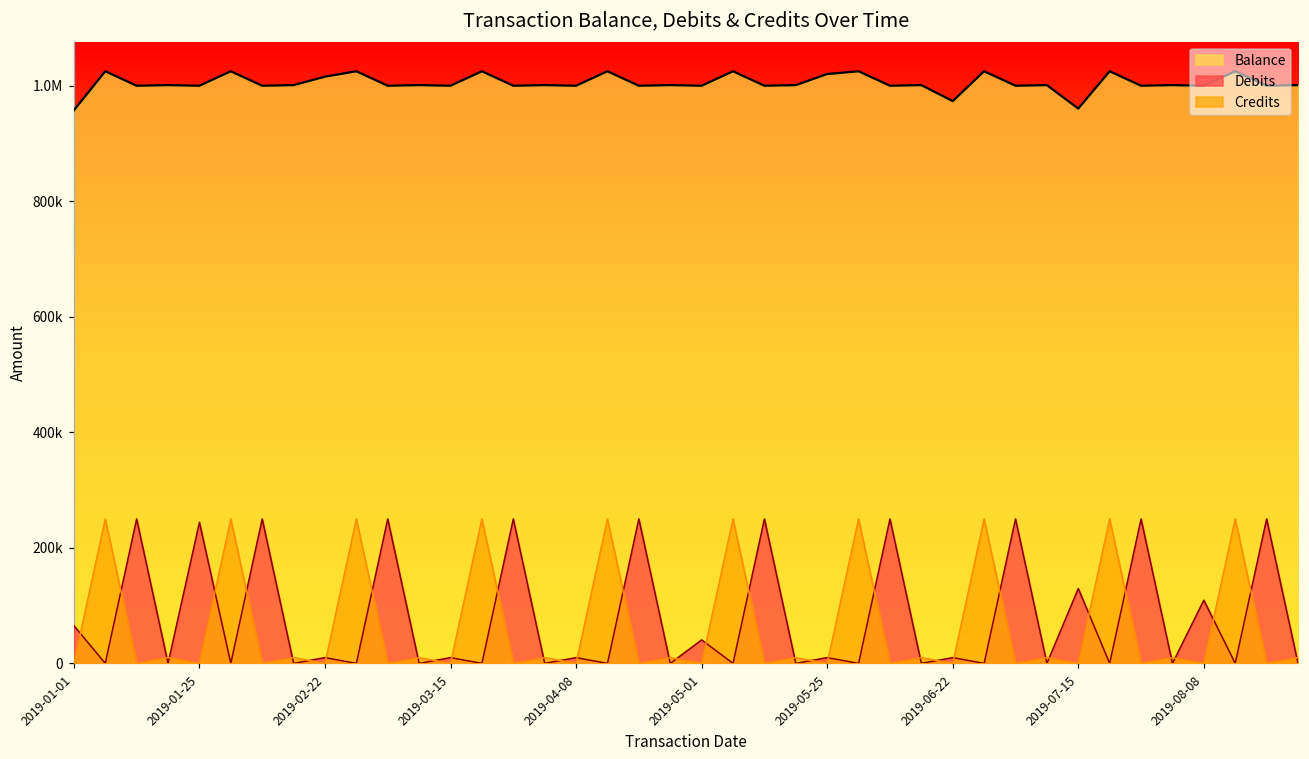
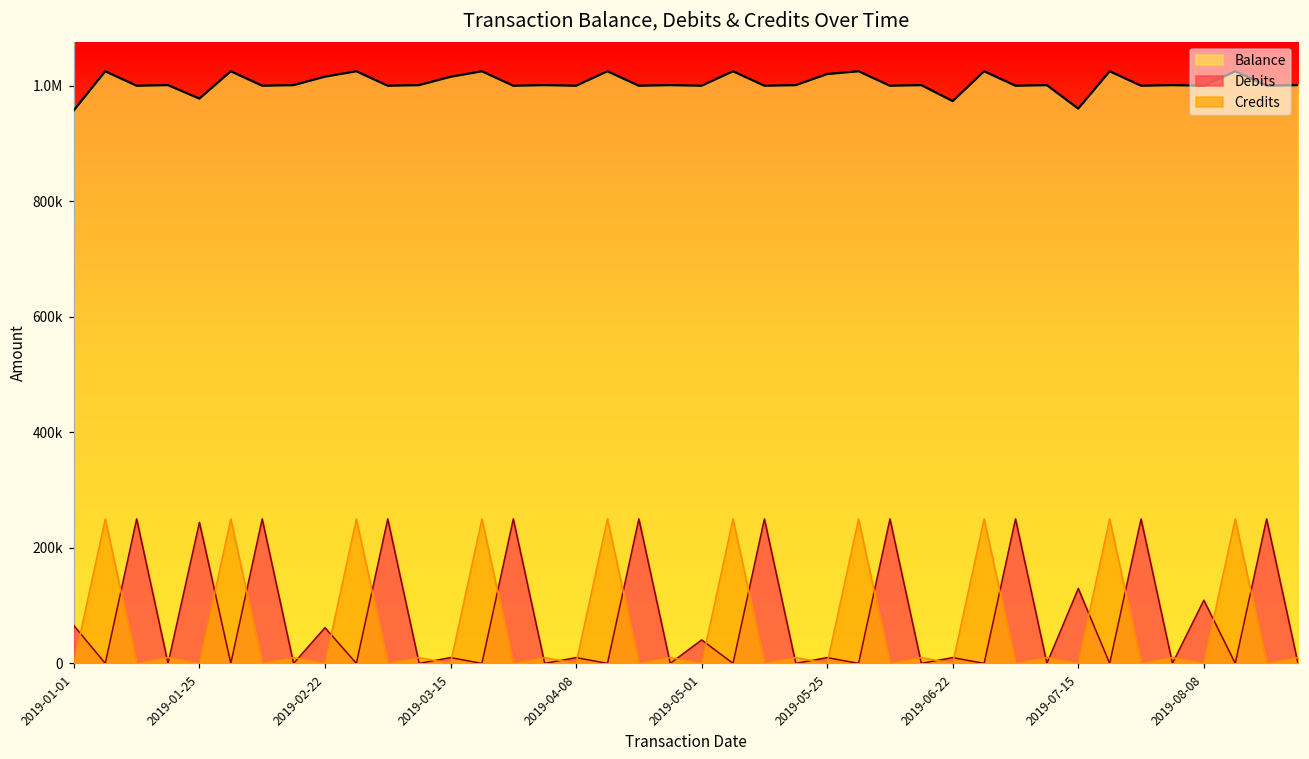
  {
    "Balance": {
      "2019-01-01": 960000,
-     "2019-01-25": 1000000,
+     "2019-01-25": 980000,
      "2019-02-22": 1020000,
-     "2019-03-15": 1000000,
+     "2019-03-15": 1020000,
      "2019-04-08": 1000000,
      "2019-05-01": 1000000,
      "2019-05-25": 1020000,
      "2019-06-22": 970000,
      "2019-07-15": 960000
    },
    "Debits": {
      "2019-01-01": 70000,
      "2019-01-25": 240000,
-     "2019-02-22": 10000,
+     "2019-02-22": 60000,
      "2019-03-15": 10000,
      "2019-04-08": 10000,
      "2019-05-01": 40000,
      "2019-05-25": 10000,
      "2019-06-22": 10000,
      "2019-07-15": 130000,
      "2019-08-08": 110000
    },
    "Credits": {
      "2019-01-01": 0,
      "2019-01-25": 0,
      "2019-02-22": 0,
      "2019-03-15": 0,
      "2019-04-08": 0,
      "2019-05-01": 0,
      "2019-05-25": 0,
      "2019-06-22": 0,
      "2019-07-15": 0,
      "2019-08-08": 0
    }
  }
